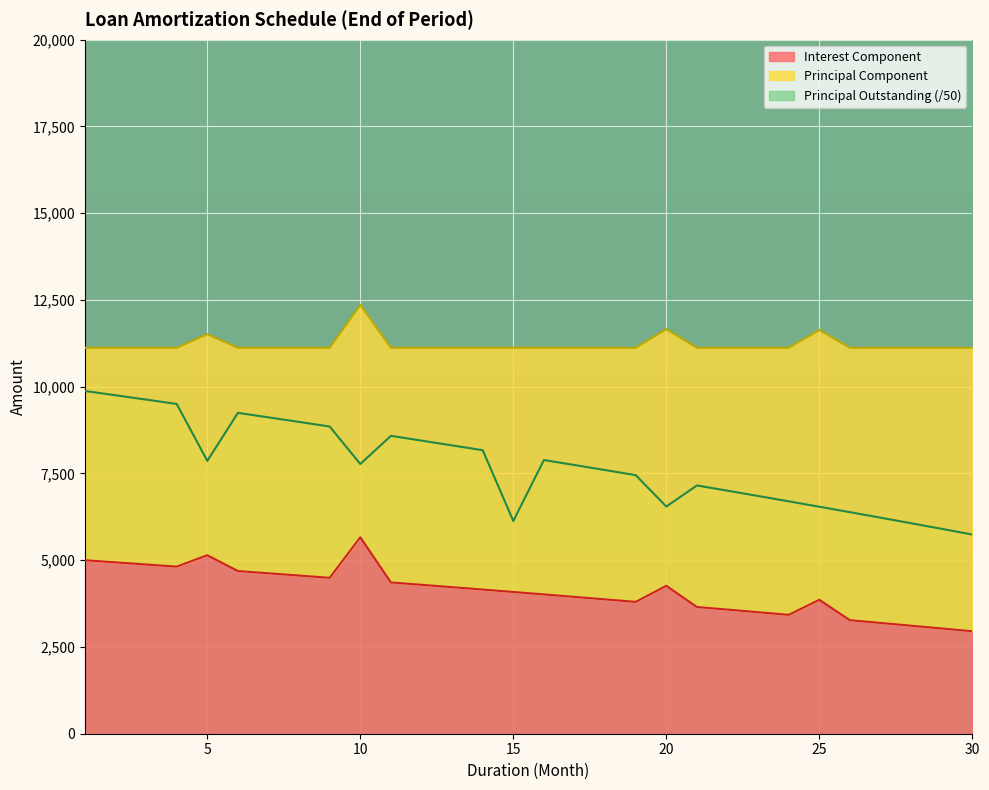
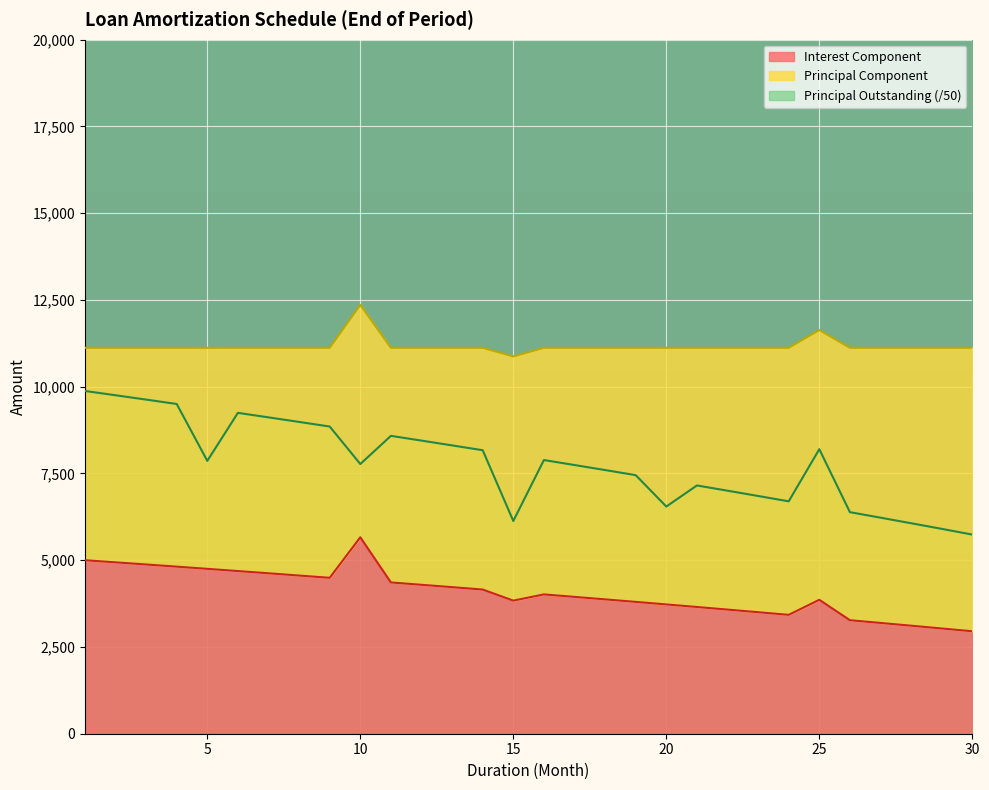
  {
    "Interest Component": {
-     "5": "5,100",
+     "5": "4,800",
      "10": "5,700",
-     "15": "4,100",
-     "20": "4,300",
+     "15": "3,800",
+     "20": "3,700",
      "25": "3,900",
      "30": "3,000"
    },
    "Principal Component": {
      "5": "6,400",
      "10": "6,700",
      "15": "7,000",
      "20": "7,400",
      "25": "7,800",
      "30": "8,200"
    },
    "Principal Outstanding (/50)": {
      "5": "7,900",
      "10": "7,800",
      "15": "6,100",
      "20": "6,500",
-     "25": "6,500",
+     "25": "8,200",
      "30": "5,700"
    }
  }
